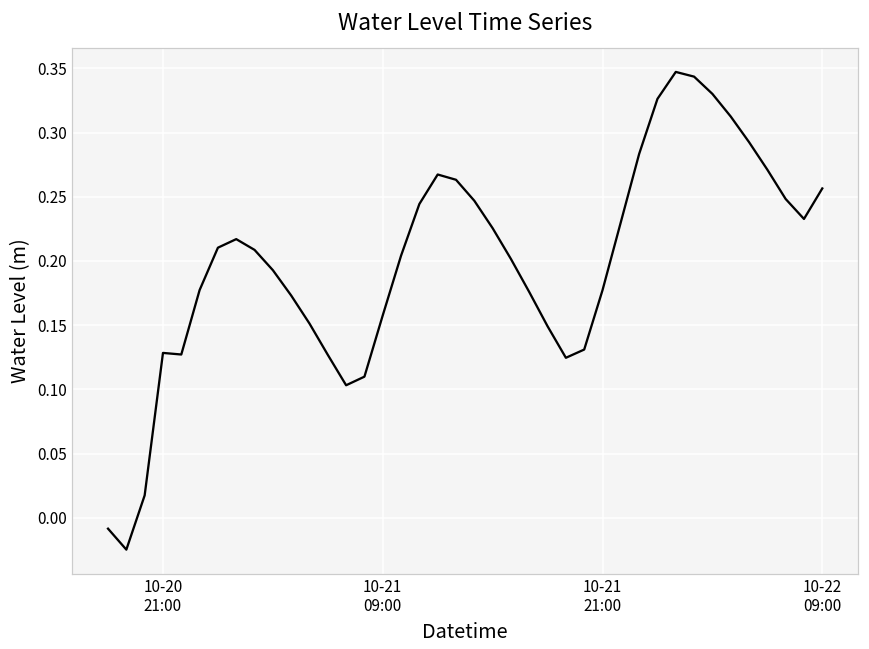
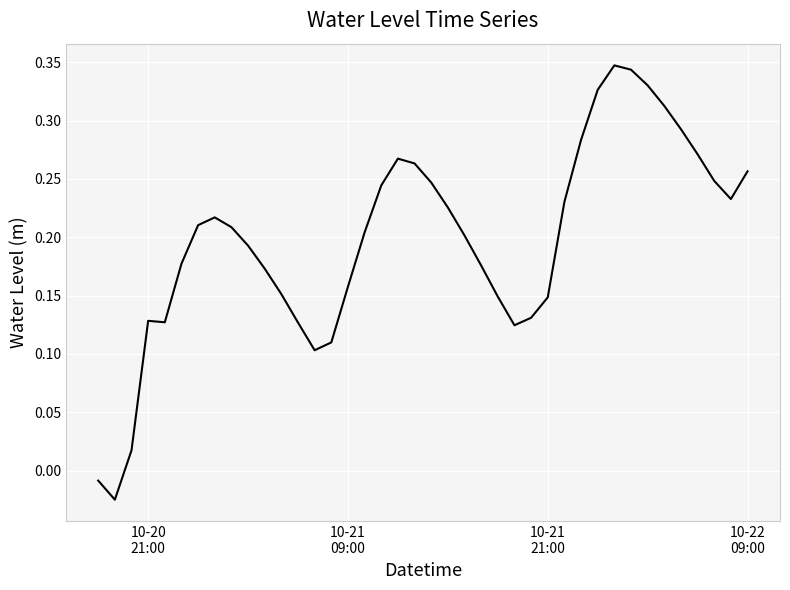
  {
    "10-20 21:00": 0.128,
    "10-21 09:00": 0.158,
-   "10-21 21:00": 0.177,
+   "10-21 21:00": 0.148,
    "10-22 09:00": 0.257
  }
